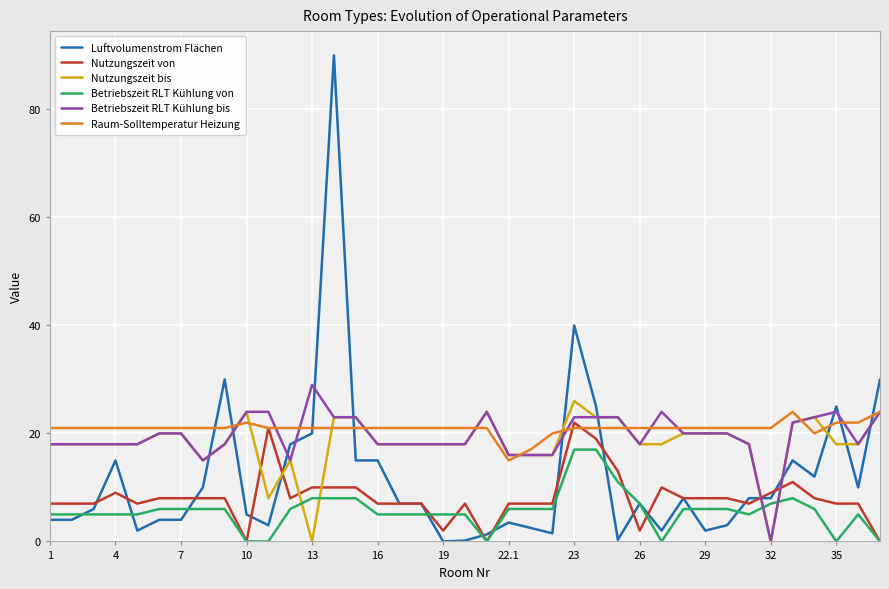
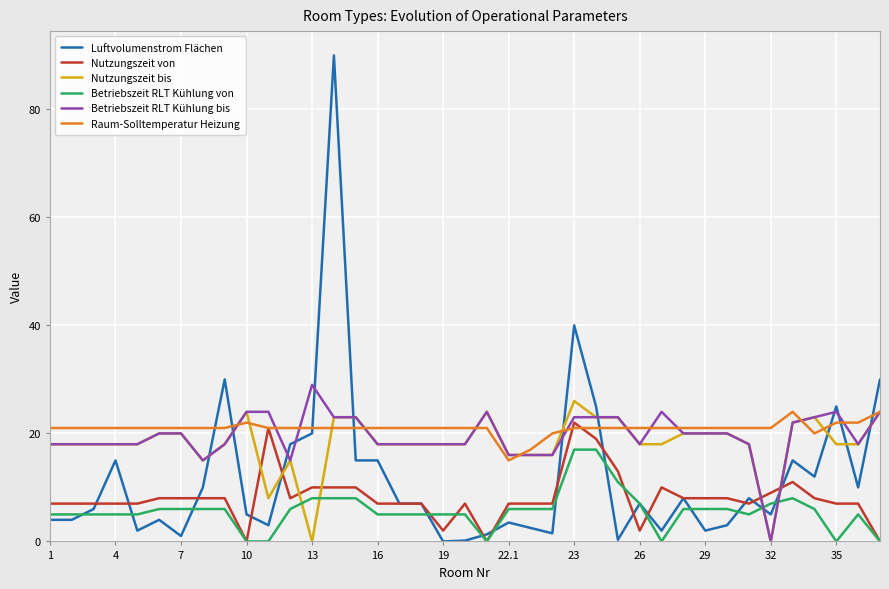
  {
    "Luftvolumenstrom Flächen": {
      "1": 4,
      "4": 15,
-     "7": 4,
+     "7": 1,
      "10": 5,
      "13": 20,
      "16": 15,
      "19": 0,
      "22.1": 4,
      "23": 40,
      "29": 2,
-     "32": 8,
+     "32": 5,
      "35": 25
    },
    "Nutzungszeit von": {
      "1": 7,
-     "4": 9,
+     "4": 7,
      "7": 8,
      "13": 10,
      "16": 7,
      "19": 2,
      "22.1": 7,
      "23": 22,
      "26": 2,
      "29": 8,
      "32": 9,
      "35": 7
    },
    "Betriebszeit RLT Kühlung von": {
      "1": 5,
      "4": 5,
      "7": 6,
      "13": 8,
      "16": 5,
      "19": 5,
      "22.1": 6,
      "23": 17,
      "29": 6,
      "32": 7,
      "35": 0
    },
    "Betriebszeit RLT Kühlung bis": {
      "13": 29,
      "23": 23,
      "35": 24
    }
  }
